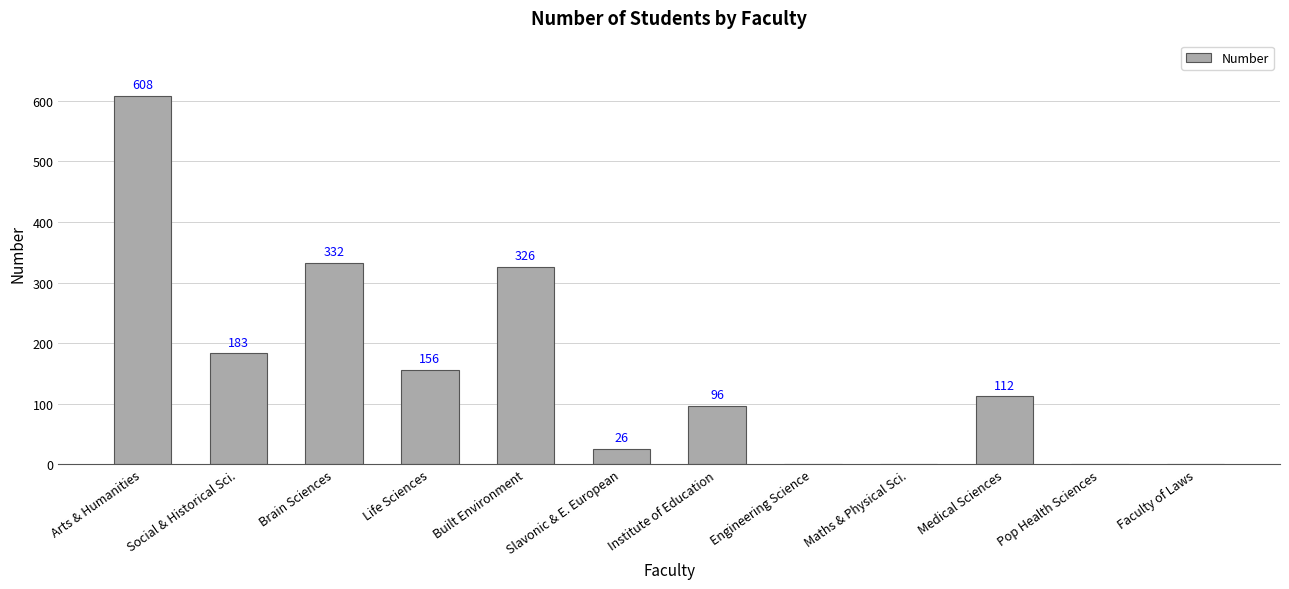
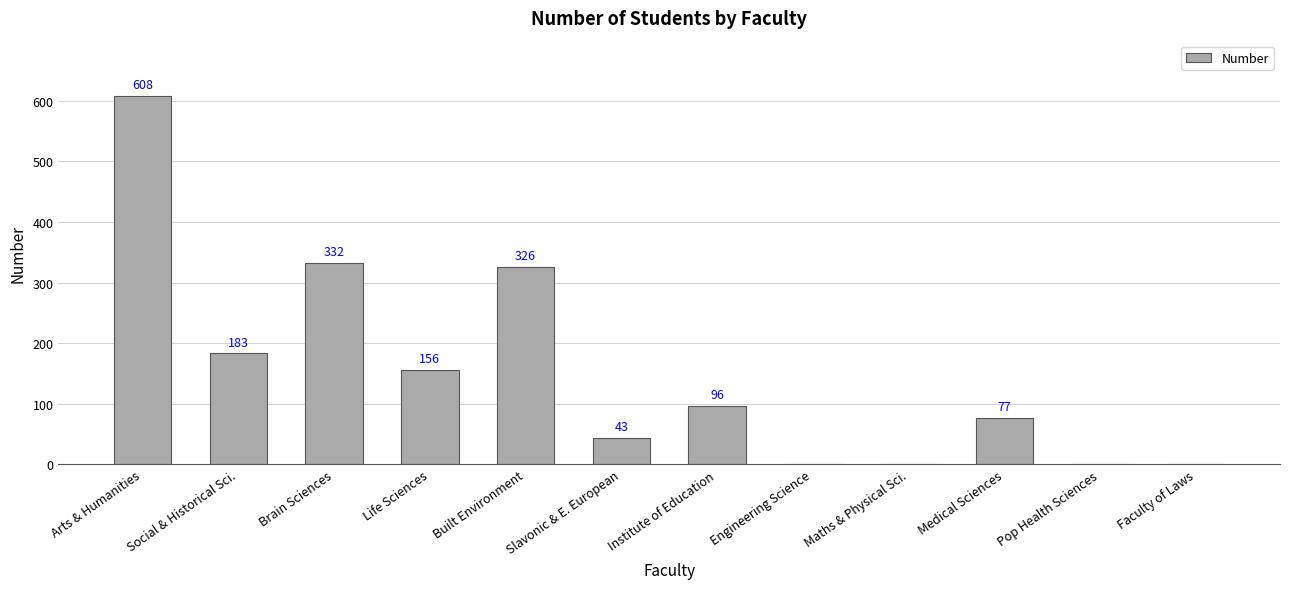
  {
    "Arts & Humanities": 608,
    "Social & Historical Sci.": 183,
    "Brain Sciences": 332,
    "Life Sciences": 156,
    "Built Environment": 326,
-   "Slavonic & E. European": 26,
+   "Slavonic & E. European": 43,
    "Institute of Education": 96,
-   "Medical Sciences": 112
+   "Medical Sciences": 77
  }
